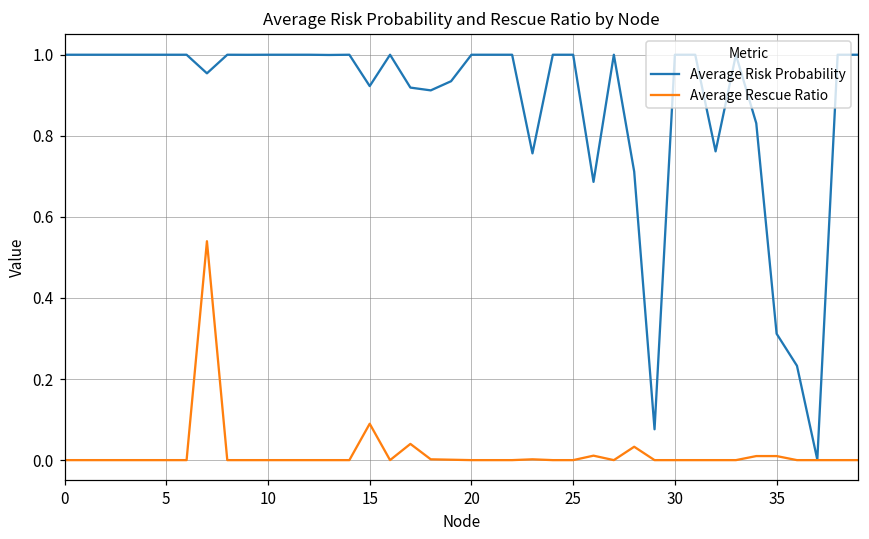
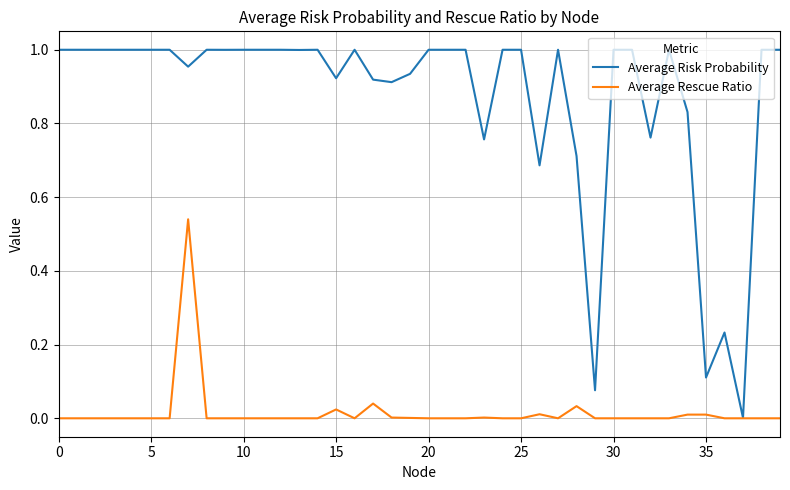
  {
    "Average Risk Probability": {
      "0": 1.00,
      "5": 1.00,
      "10": 1.00,
      "15": 0.92,
      "20": 1.00,
      "25": 1.00,
-     "35": 0.31
+     "35": 0.11
    },
    "Average Rescue Ratio": {
      "0": 0.00,
      "5": 0.00,
      "10": 0.00,
-     "15": 0.09,
+     "15": 0.02,
      "20": 0.00,
      "25": 0.00,
      "30": 0.00,
      "35": 0.01
    }
  }
